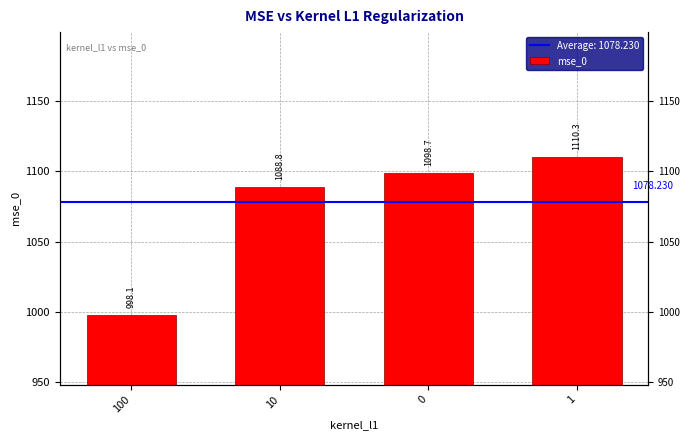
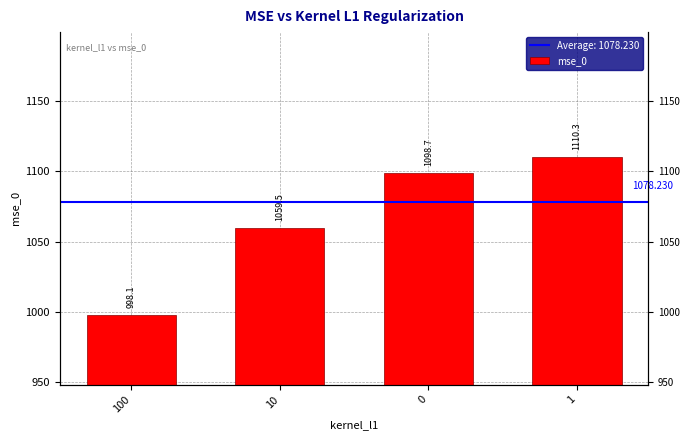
  {
    "100": 998.1,
-   "10": 1088.8,
+   "10": 1059.5,
    "0": 1098.7,
    "1": 1110.3
  }
